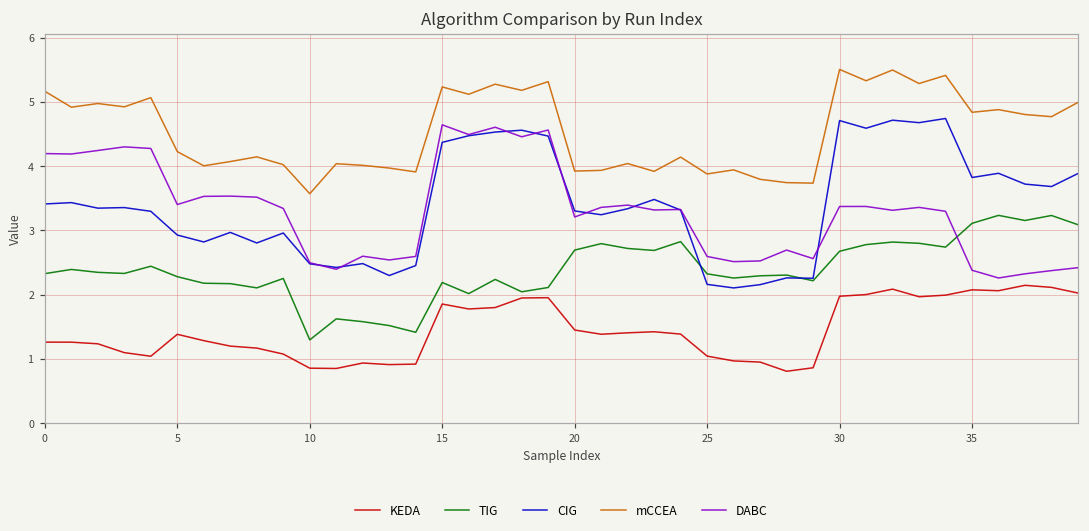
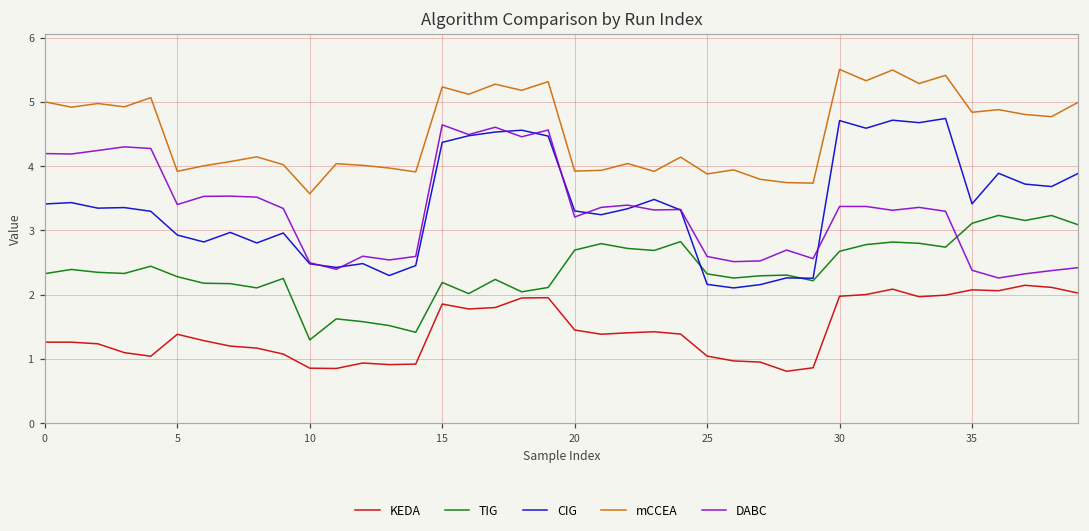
  {
    "KEDA": {
      "0": 1.3,
      "5": 1.4,
      "10": 0.9,
      "15": 1.9,
      "20": 1.4,
      "25": 1.0,
      "30": 2.0,
      "35": 2.1
    },
    "TIG": {
      "0": 2.3,
      "5": 2.3,
      "10": 1.3,
      "15": 2.2,
      "20": 2.7,
      "25": 2.3,
      "30": 2.7,
      "35": 3.1
    },
    "CIG": {
      "0": 3.4,
      "5": 2.9,
      "15": 4.4,
      "20": 3.3,
      "25": 2.2,
      "30": 4.7,
-     "35": 3.8
+     "35": 3.4
    },
    "mCCEA": {
-     "0": 5.2,
-     "5": 4.2,
+     "0": 5.0,
+     "5": 3.9,
      "10": 3.6,
      "15": 5.2,
      "20": 3.9,
      "25": 3.9,
      "30": 5.5,
      "35": 4.8
    },
    "DABC": {
      "0": 4.2,
      "5": 3.4,
      "15": 4.6,
      "20": 3.2,
      "25": 2.6,
      "30": 3.4,
      "35": 2.4
    }
  }
